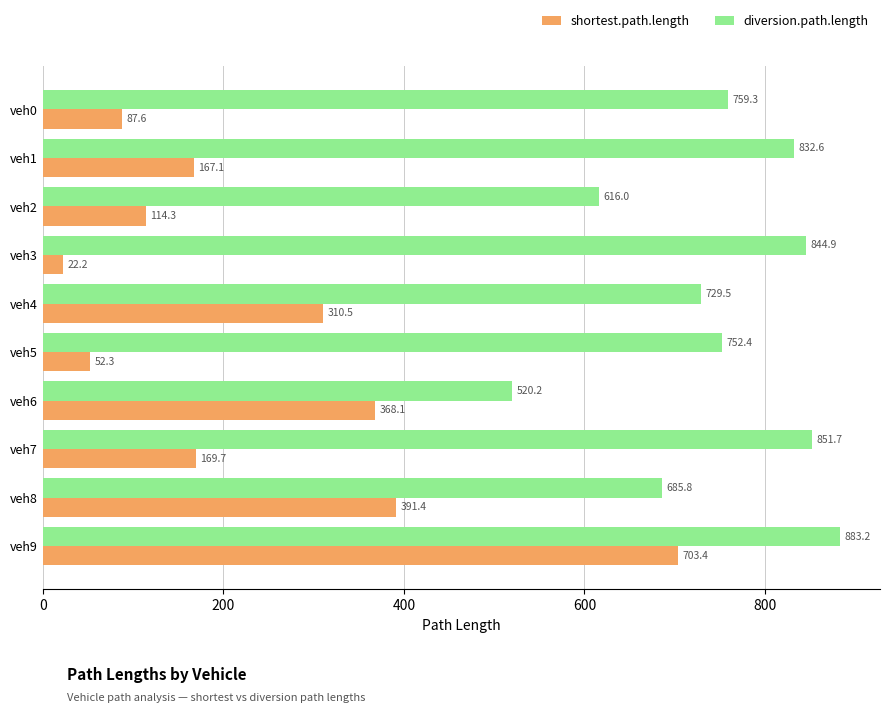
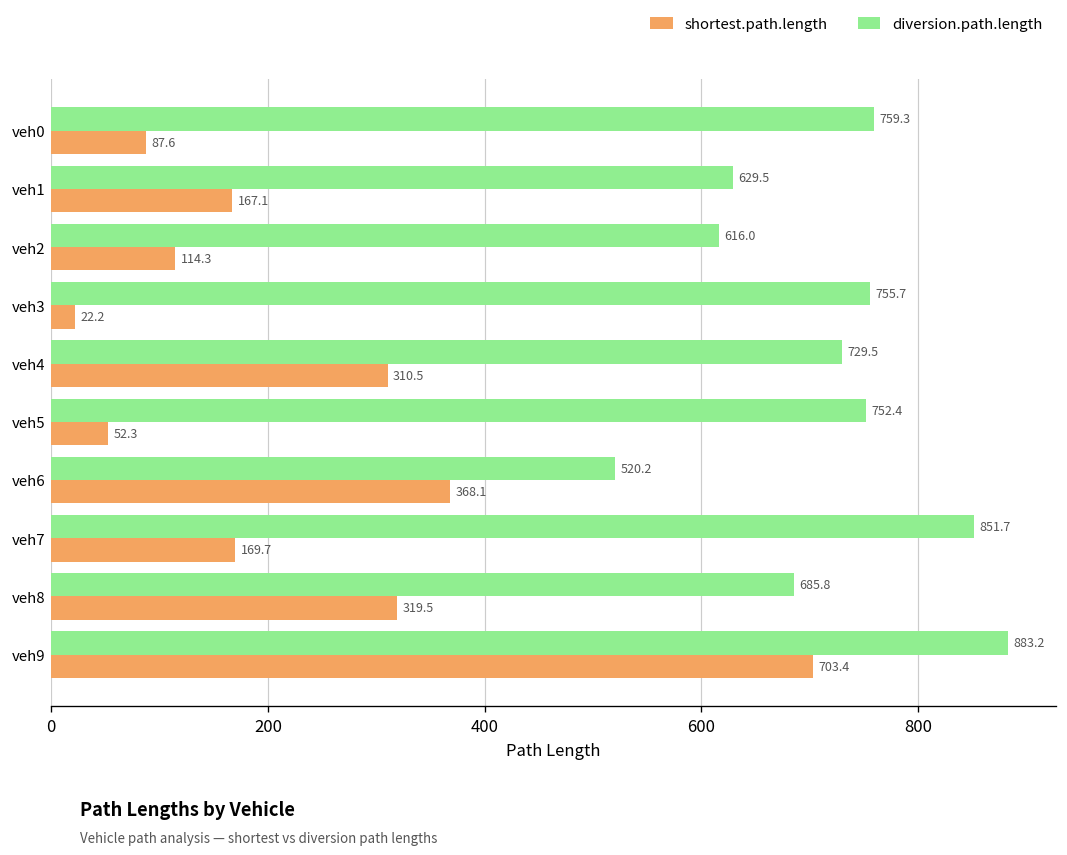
  {
    "shortest.path.length": {
      "veh0": 87.6,
      "veh1": 167.1,
      "veh2": 114.3,
      "veh3": 22.2,
      "veh4": 310.5,
      "veh5": 52.3,
      "veh6": 368.1,
      "veh7": 169.7,
-     "veh8": 391.4,
+     "veh8": 319.5,
      "veh9": 703.4
    },
    "diversion.path.length": {
      "veh0": 759.3,
-     "veh1": 832.6,
+     "veh1": 629.5,
      "veh2": 616.0,
-     "veh3": 844.9,
+     "veh3": 755.7,
      "veh4": 729.5,
      "veh5": 752.4,
      "veh6": 520.2,
      "veh7": 851.7,
      "veh8": 685.8,
      "veh9": 883.2
    }
  }
